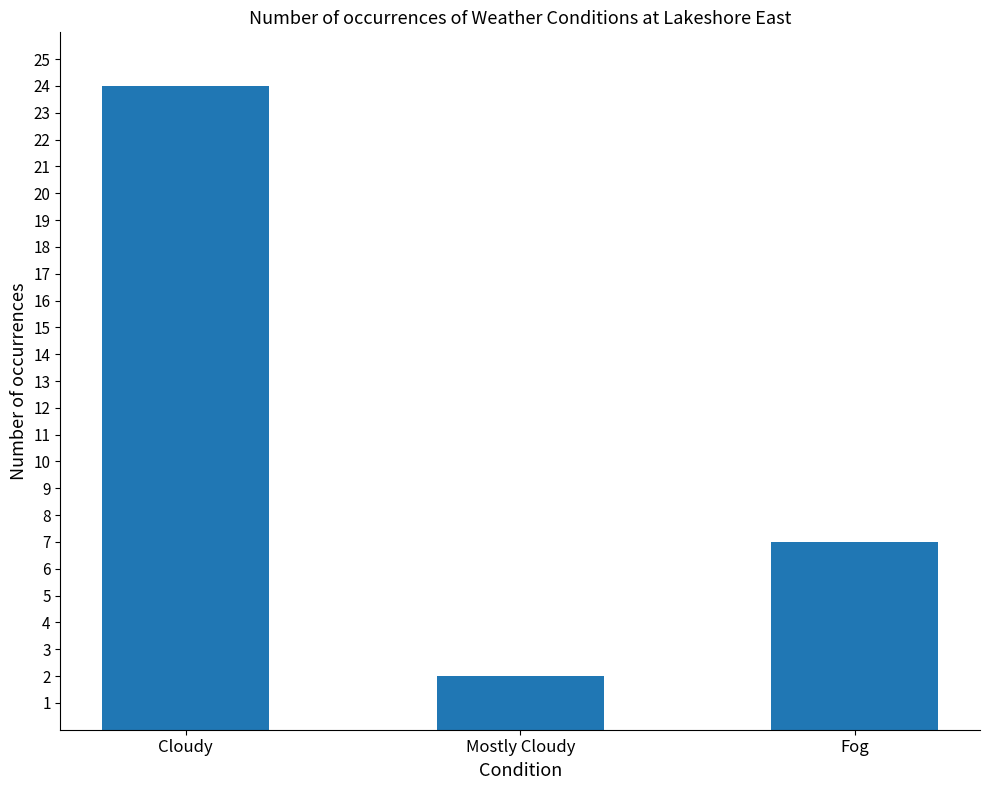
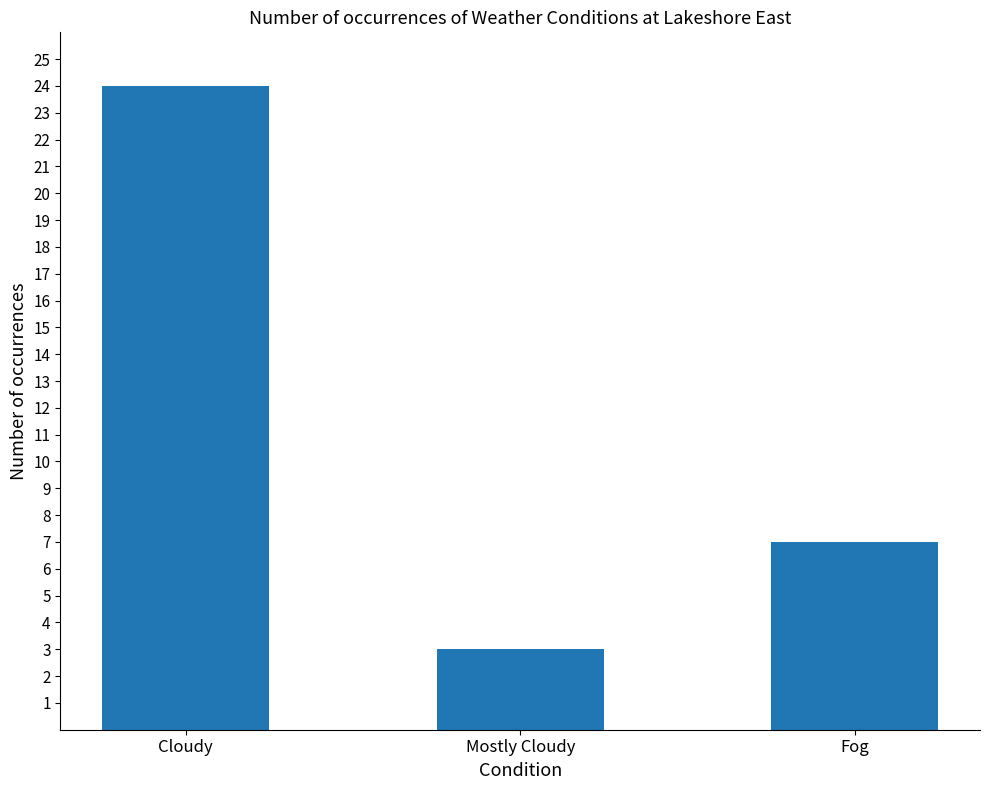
  {
    "Cloudy": 24,
-   "Mostly Cloudy": 2,
+   "Mostly Cloudy": 3,
    "Fog": 7
  }
